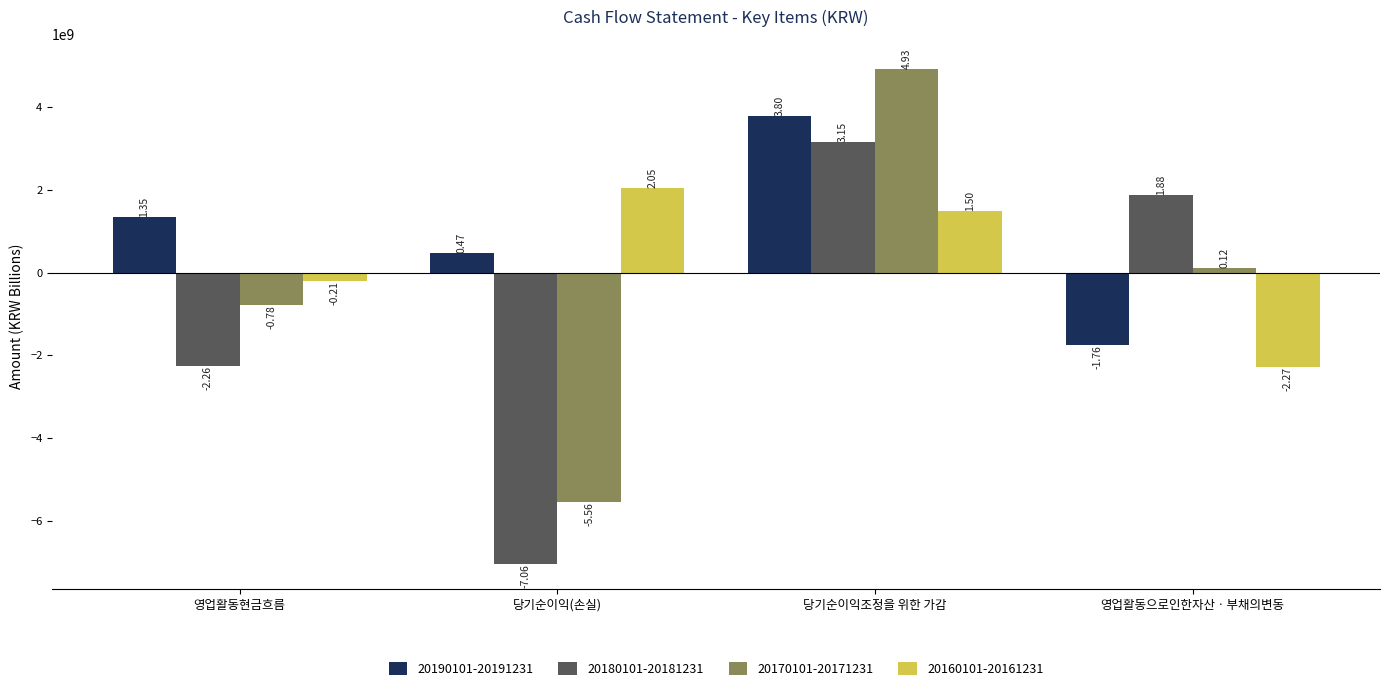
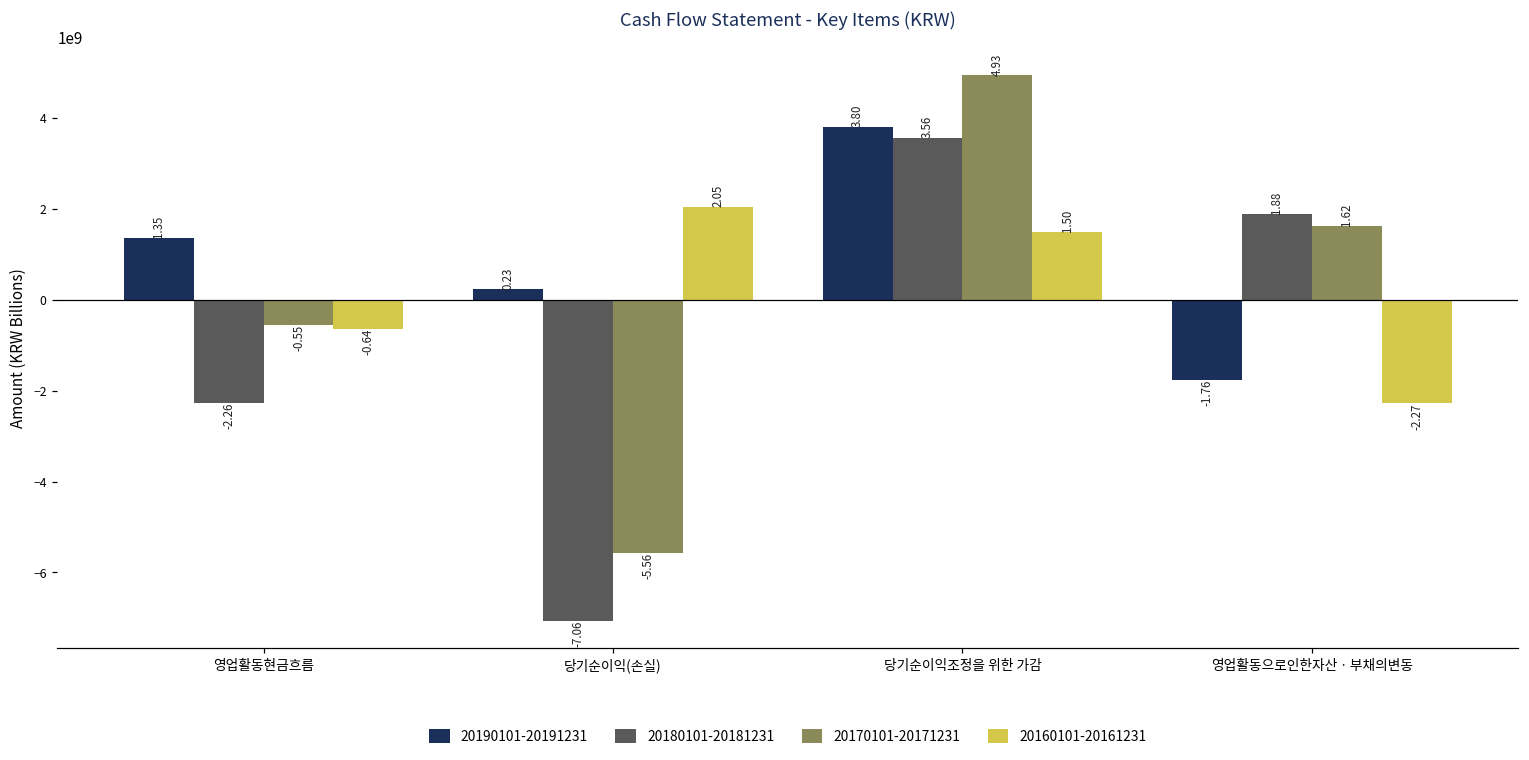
  {
    "20190101-20191231": {
-     "당기순이익(손실)": 0.47
+     "당기순이익(손실)": 0.23
    },
    "20180101-20181231": {
-     "당기순이익조정을 위한 가감": 3.15
+     "당기순이익조정을 위한 가감": 3.56
    },
    "20170101-20171231": {
-     "영업활동현금흐름": -0.78,
-     "영업활동으로인한자산ㆍ부채의변동": 0.12
+     "영업활동현금흐름": -0.55,
+     "영업활동으로인한자산ㆍ부채의변동": 1.62
    },
    "20160101-20161231": {
-     "영업활동현금흐름": -0.21
+     "영업활동현금흐름": -0.64
    }
  }
